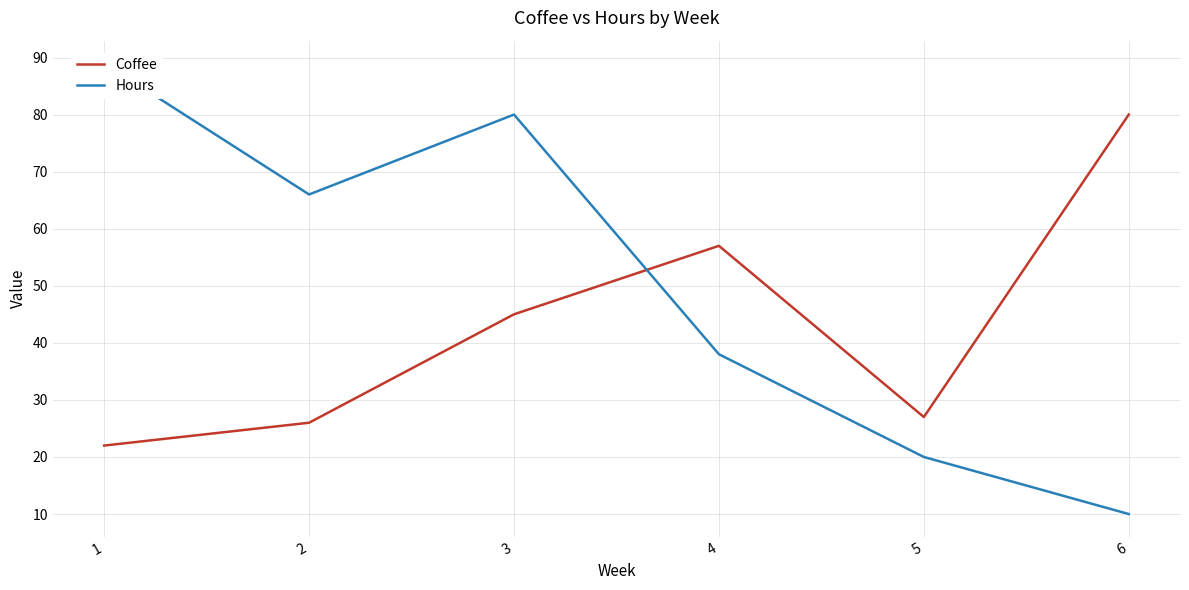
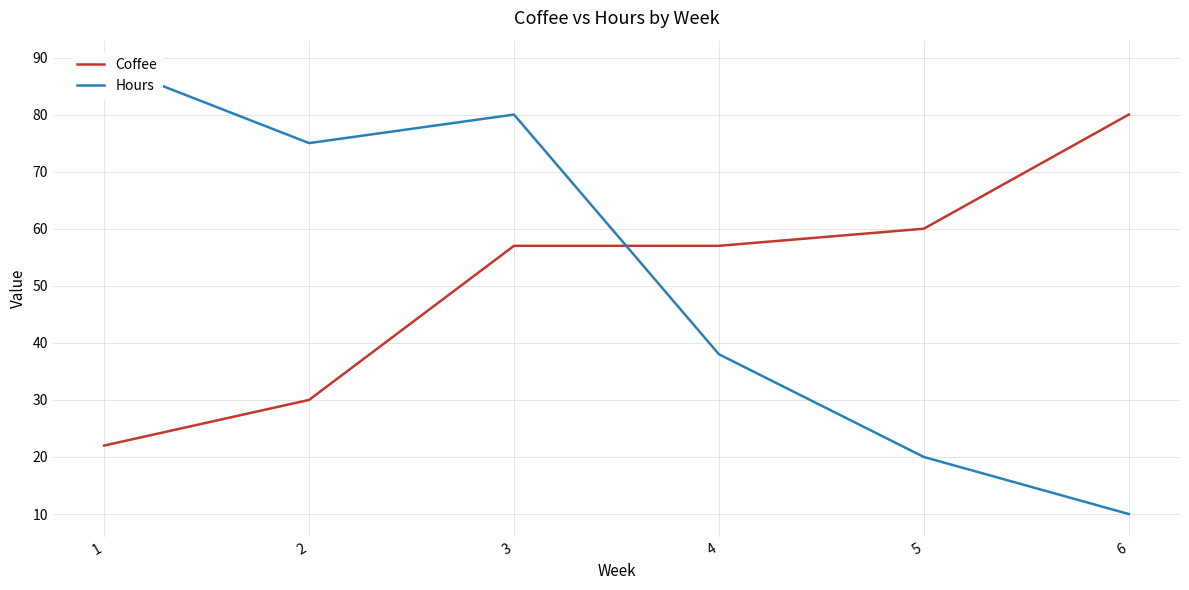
  {
    "Coffee": {
      "1": 22,
-     "2": 26,
-     "3": 45,
+     "2": 30,
+     "3": 57,
      "4": 57,
-     "5": 27,
+     "5": 60,
      "6": 80
    },
    "Hours": {
-     "2": 66,
+     "2": 75,
      "3": 80,
      "4": 38,
      "5": 20,
      "6": 10
    }
  }
